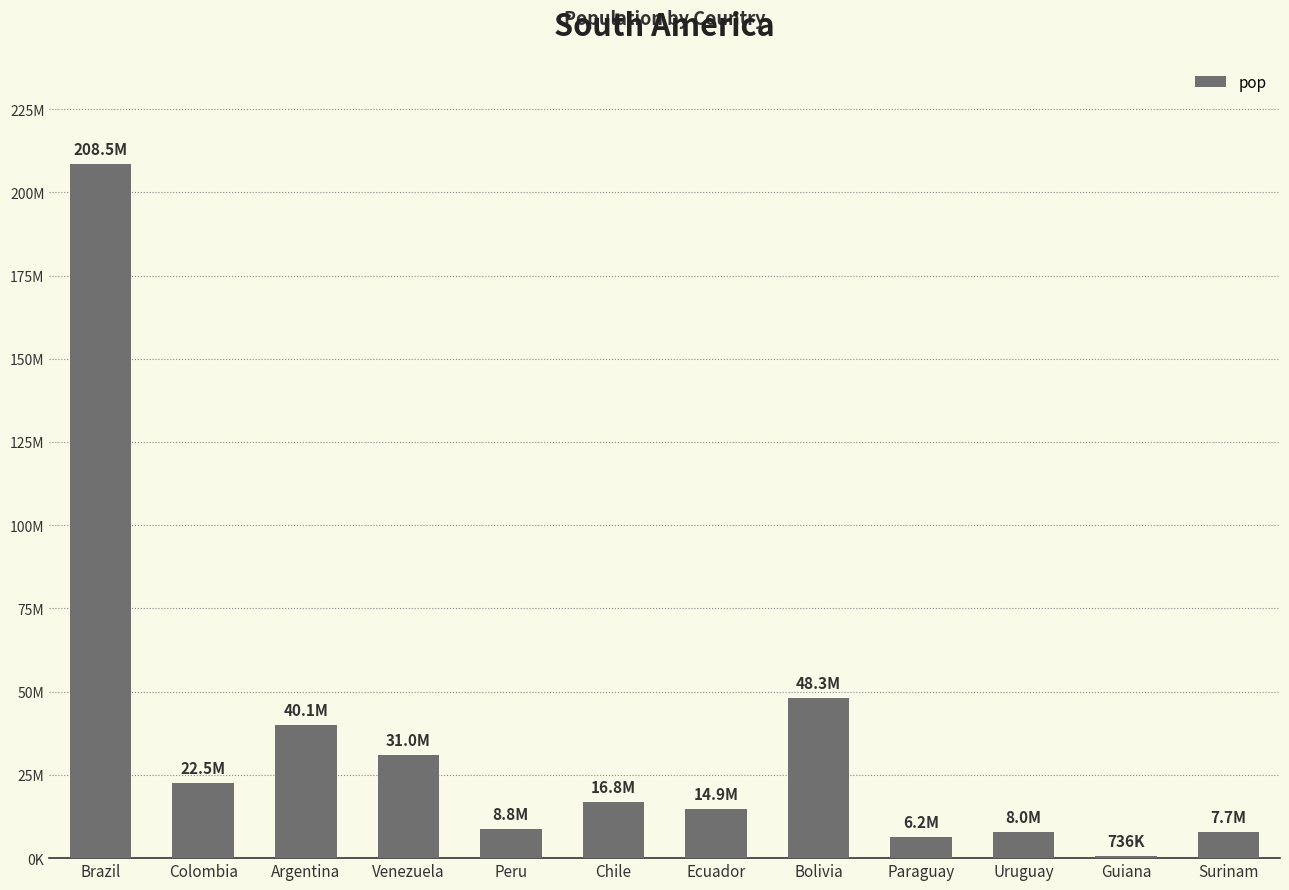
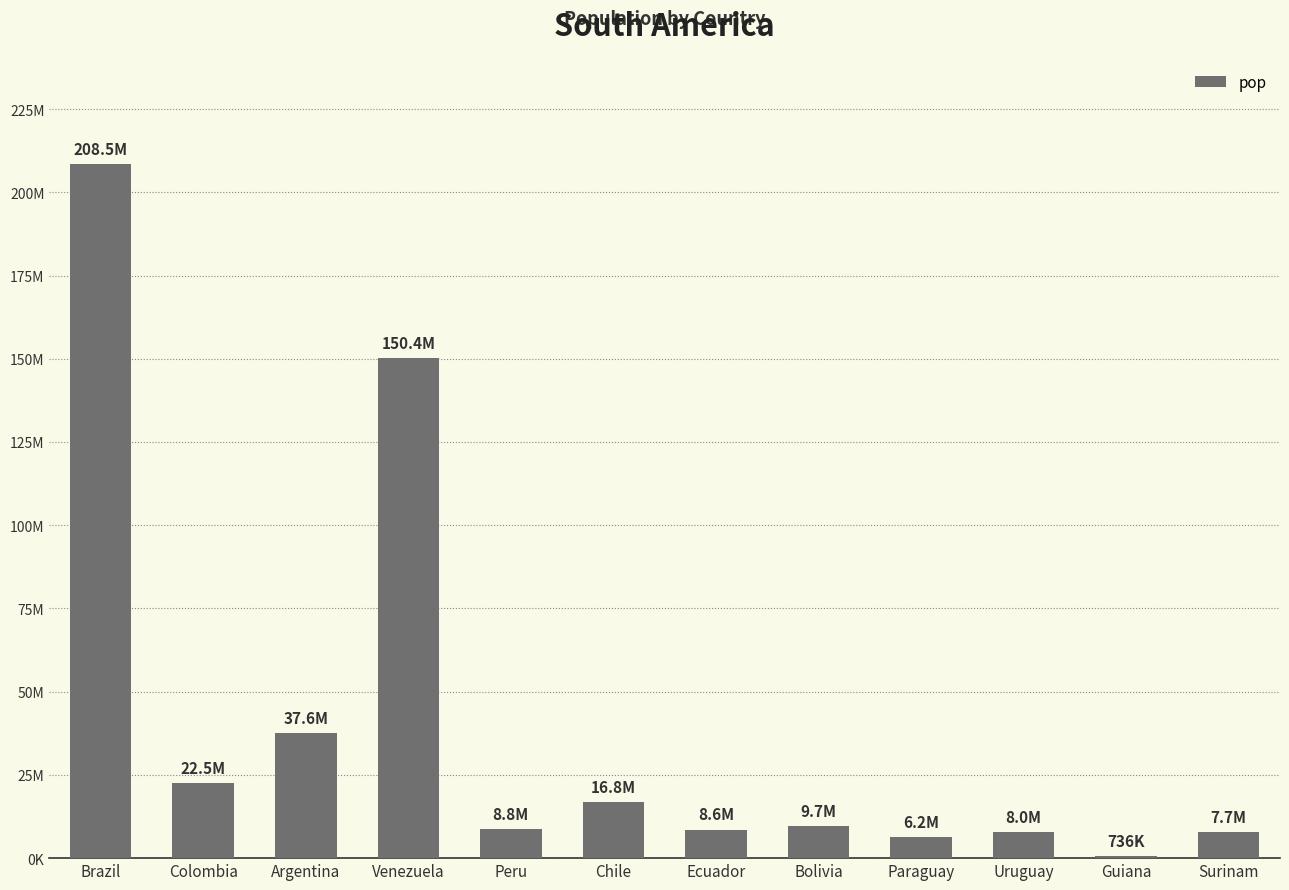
  {
    "Brazil": "208.5M",
    "Colombia": "22.5M",
-   "Argentina": "40.1M",
-   "Venezuela": "31.0M",
+   "Argentina": "37.6M",
+   "Venezuela": "150.4M",
    "Peru": "8.8M",
    "Chile": "16.8M",
-   "Ecuador": "14.9M",
-   "Bolivia": "48.3M",
+   "Ecuador": "8.6M",
+   "Bolivia": "9.7M",
    "Paraguay": "6.2M",
    "Uruguay": "8.0M",
    "Guiana": "736K",
    "Surinam": "7.7M"
  }
